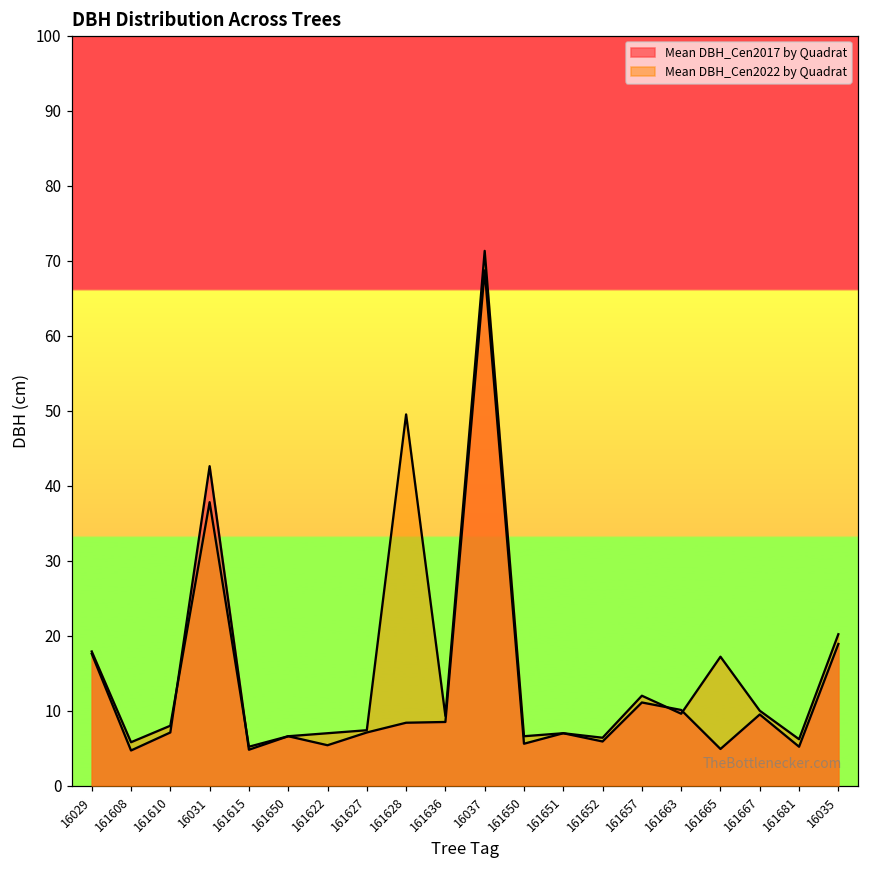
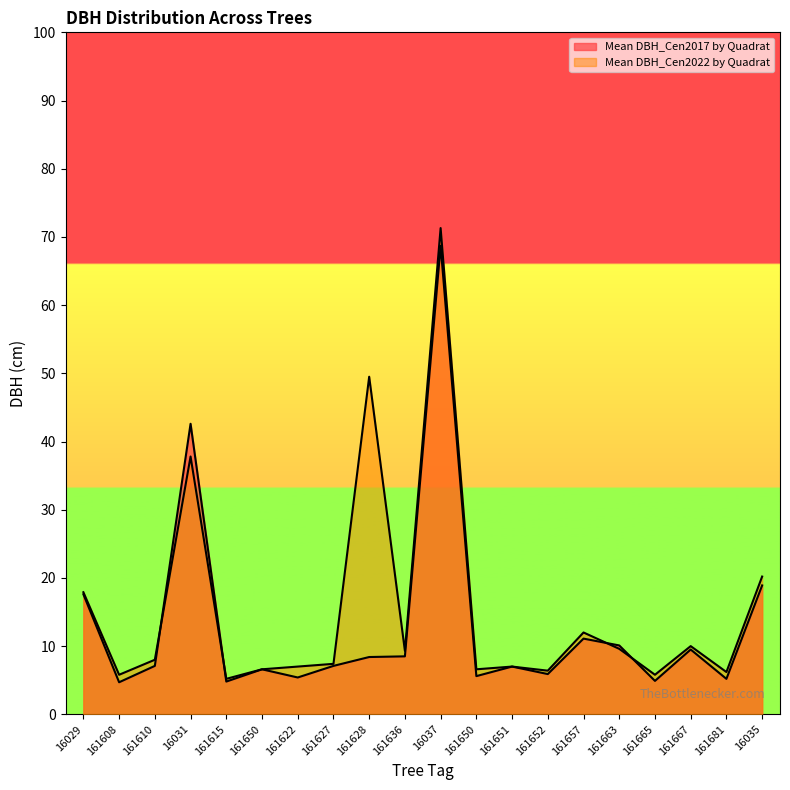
  {
    "Mean DBH_Cen2017 by Quadrat": {
      "161608": 5,
      "161610": 7,
      "16031": 43,
      "161615": 5,
      "161622": 5,
      "161628": 8,
      "161636": 9,
      "16037": 69,
      "161652": 6,
      "161657": 11,
      "161663": 10,
      "161665": 5,
      "161667": 10,
      "161681": 5,
      "16035": 19
    },
    "Mean DBH_Cen2022 by Quadrat": {
      "161608": 6,
      "161610": 8,
      "16031": 38,
      "161615": 5,
      "161622": 7,
      "161628": 50,
      "161636": 9,
      "16037": 71,
      "161652": 6,
      "161657": 12,
      "161663": 10,
-     "161665": 17,
+     "161665": 6,
      "161667": 10,
      "161681": 6,
      "16035": 20
    }
  }
